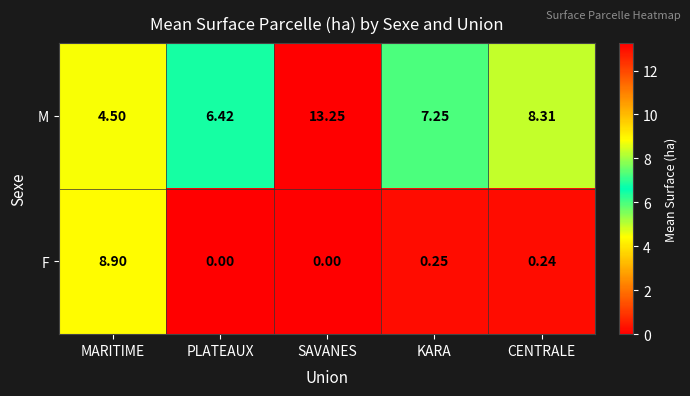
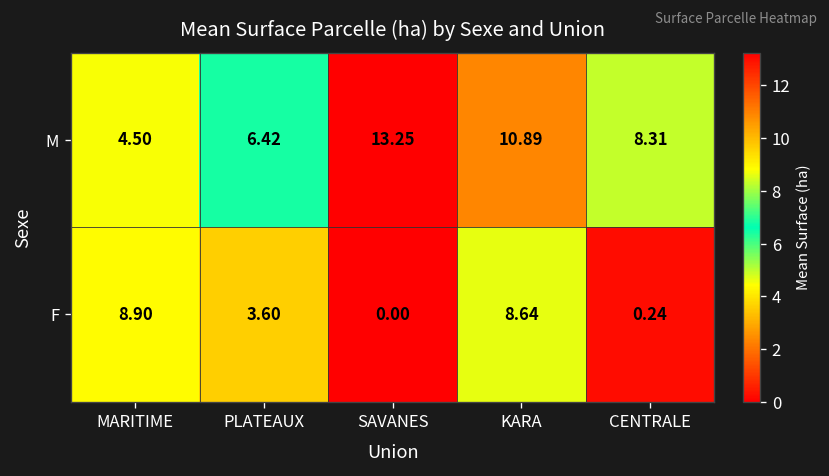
  {
    "M": {
      "MARITIME": 4.50,
      "PLATEAUX": 6.42,
      "SAVANES": 13.25,
-     "KARA": 7.25,
+     "KARA": 10.89,
      "CENTRALE": 8.31
    },
    "F": {
      "MARITIME": 8.90,
-     "PLATEAUX": 0.00,
+     "PLATEAUX": 3.60,
      "SAVANES": 0.00,
-     "KARA": 0.25,
+     "KARA": 8.64,
      "CENTRALE": 0.24
    }
  }
